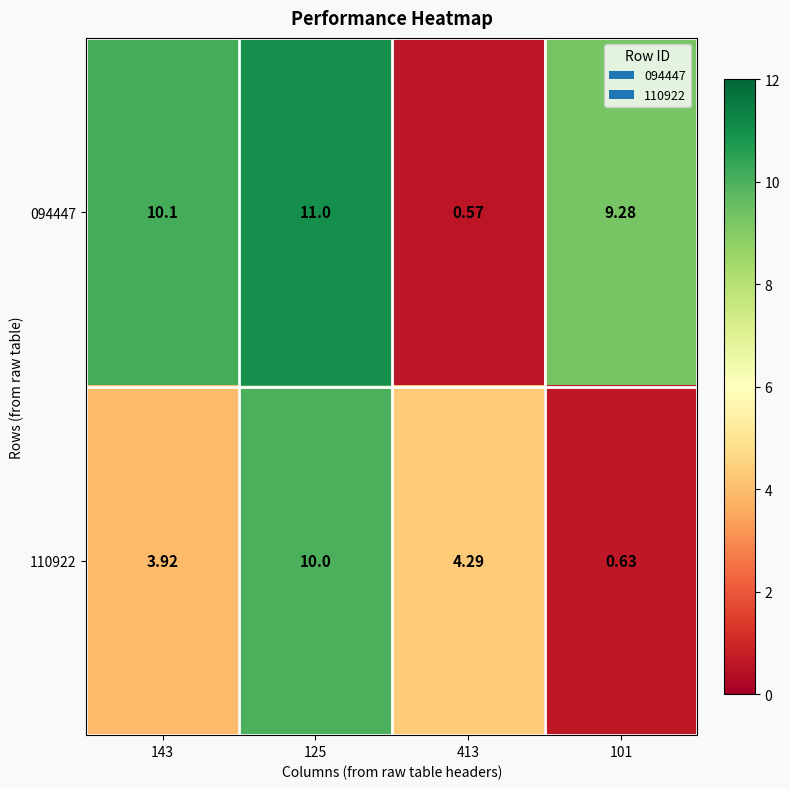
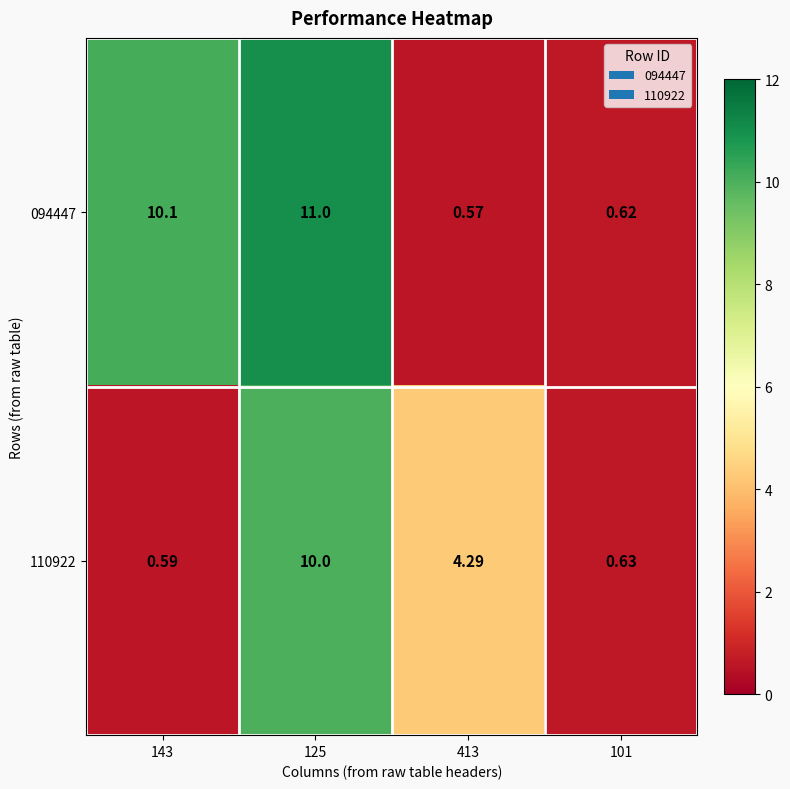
  {
    "094447": {
      "143": 10.1,
      "125": 11.0,
      "413": 0.57,
-     "101": 9.28
+     "101": 0.62
    },
    "110922": {
-     "143": 3.92,
+     "143": 0.59,
      "125": 10.0,
      "413": 4.29,
      "101": 0.63
    }
  }
